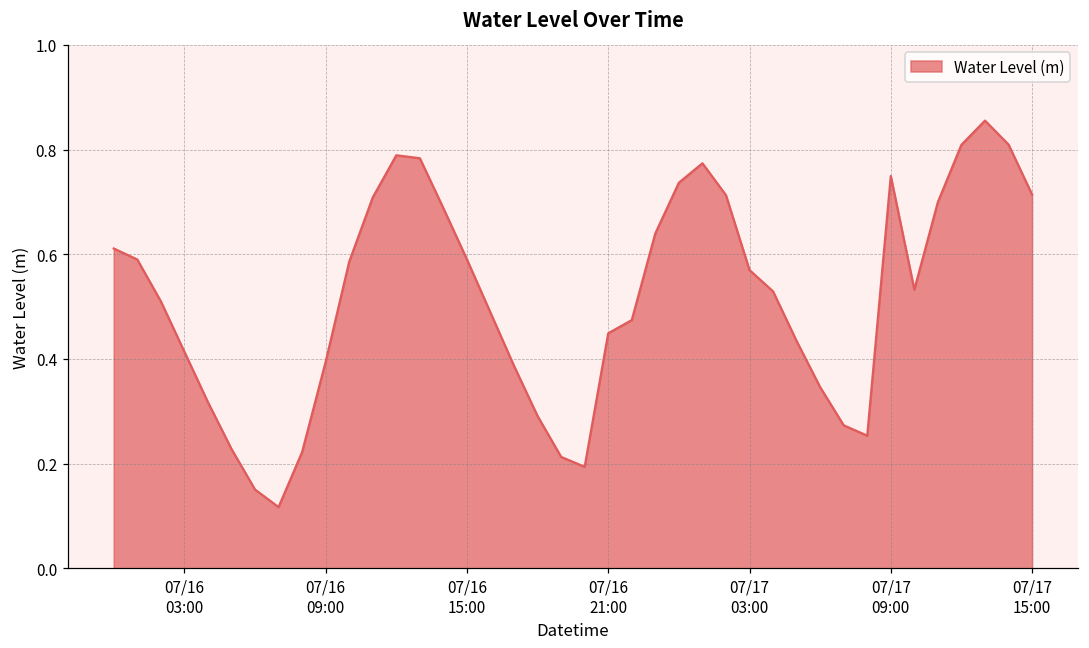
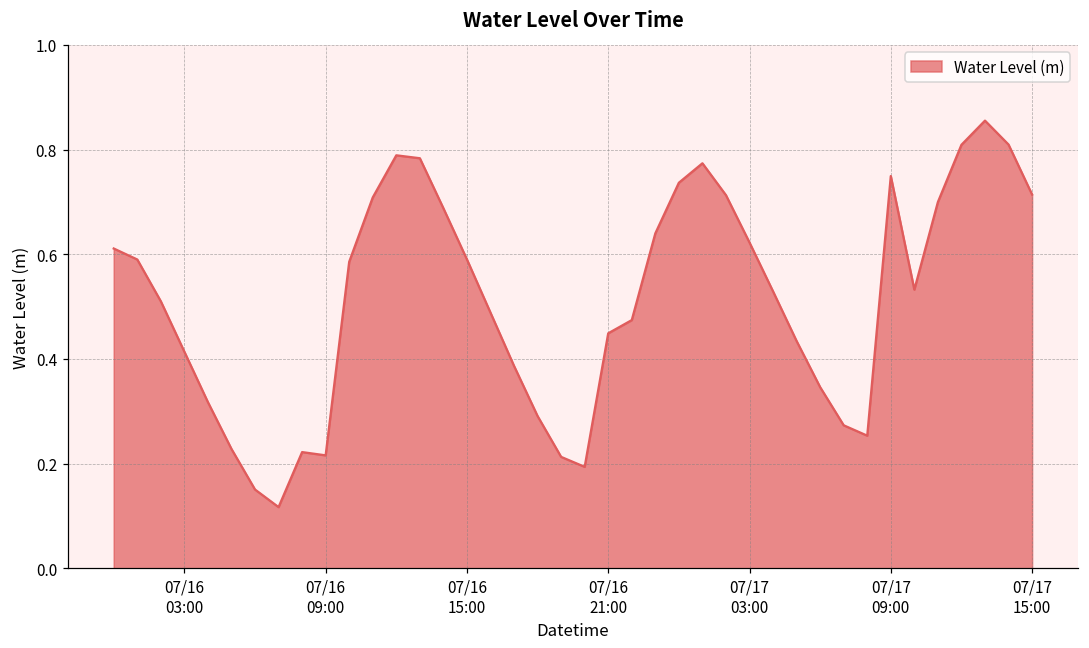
  {
    "07/16 03:00": 0.41,
-   "07/16 09:00": 0.39,
+   "07/16 09:00": 0.22,
    "07/16 15:00": 0.59,
    "07/16 21:00": 0.45,
-   "07/17 03:00": 0.57,
+   "07/17 03:00": 0.62,
    "07/17 09:00": 0.75,
    "07/17 15:00": 0.71
  }
